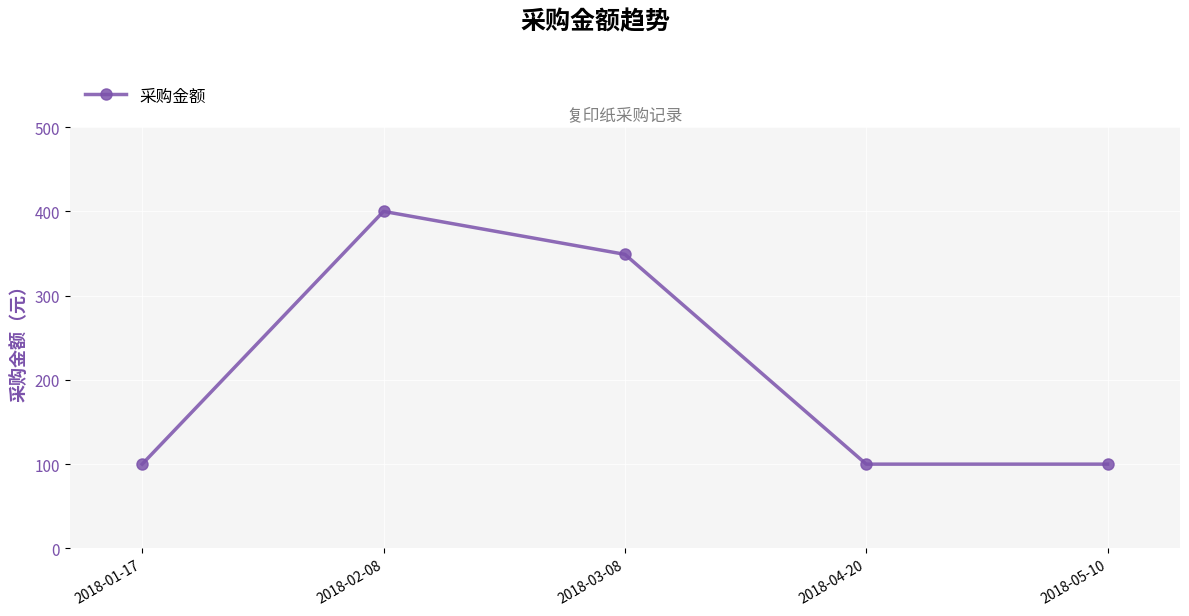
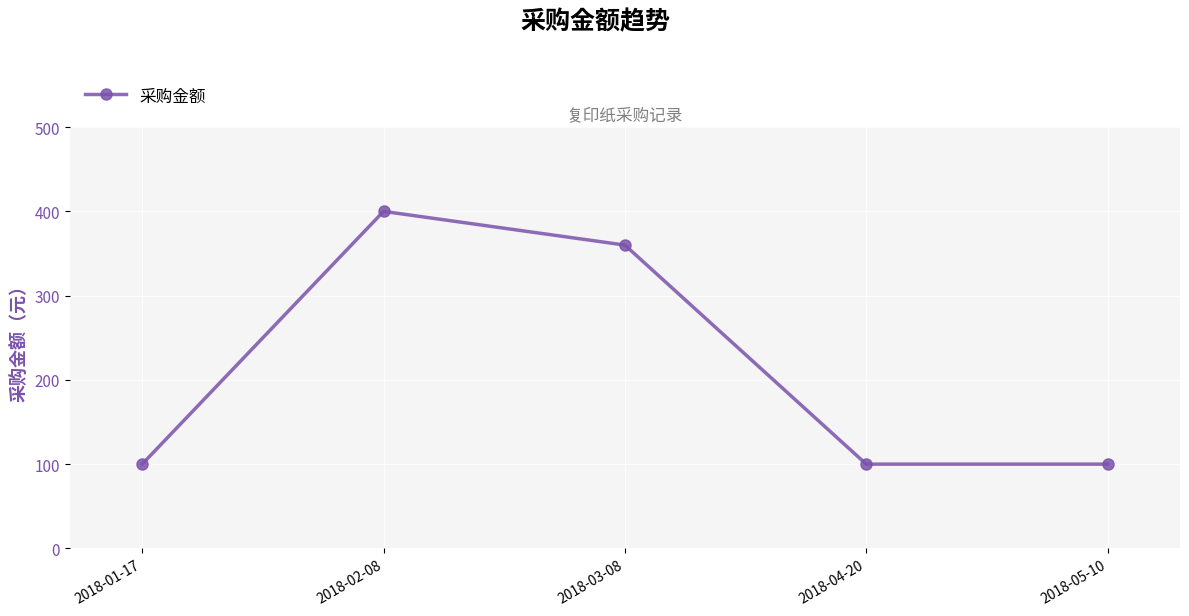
  {
    "2018-01-17": 100,
    "2018-02-08": 400,
-   "2018-03-08": 350,
+   "2018-03-08": 360,
    "2018-04-20": 100,
    "2018-05-10": 100
  }
